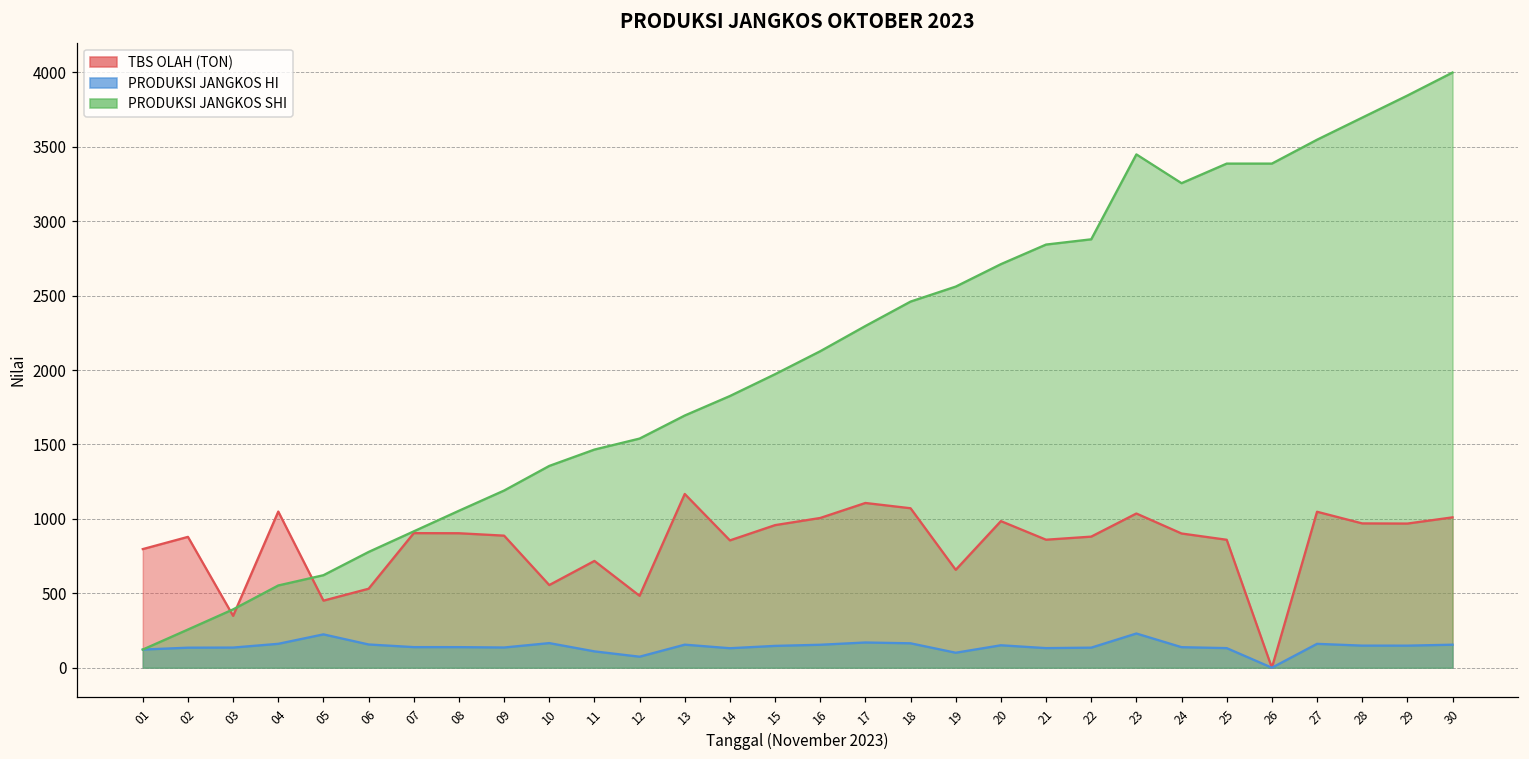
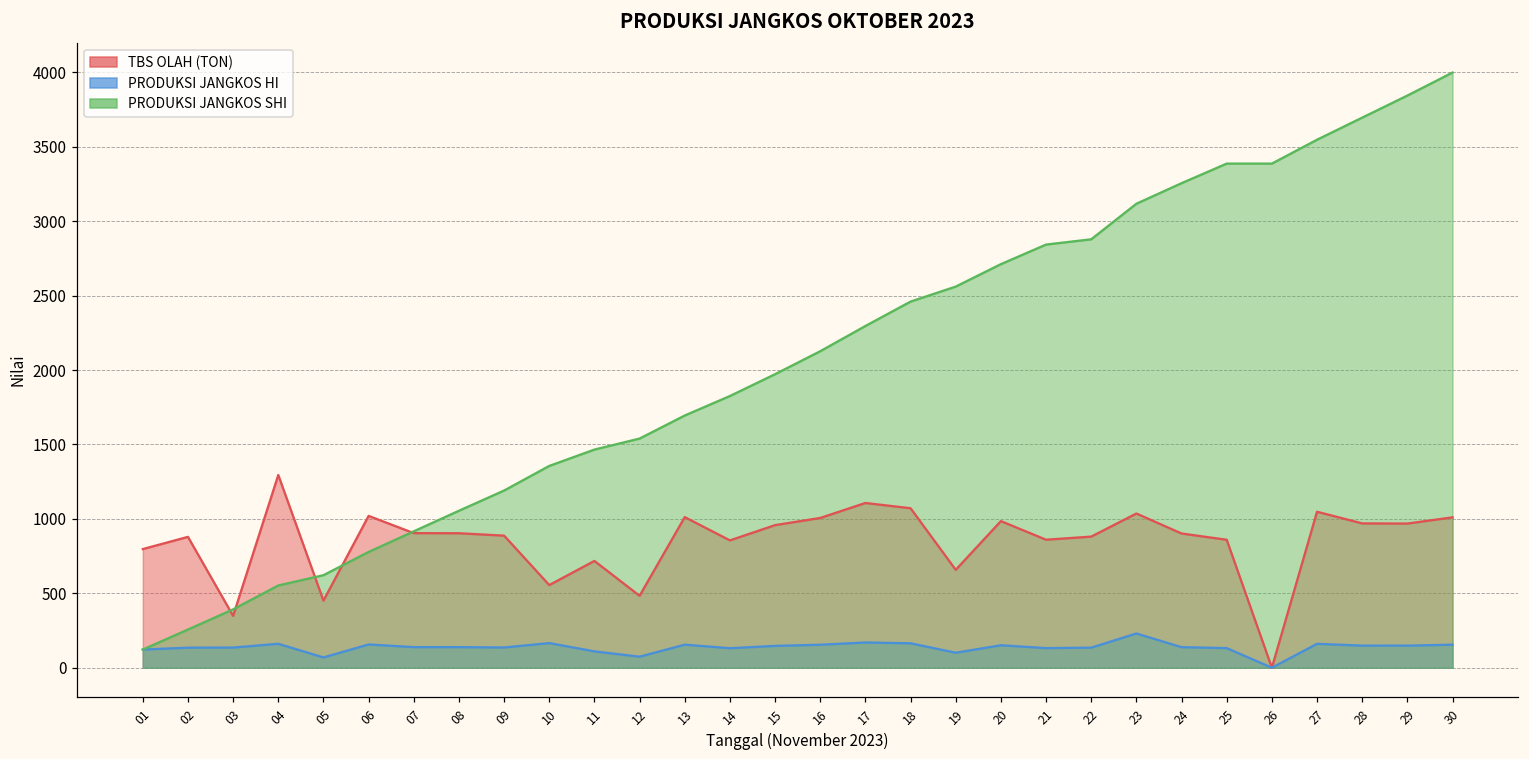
  {
    "TBS OLAH (TON)": {
      "01": 800,
      "02": 880,
      "03": 350,
-     "04": 1050,
+     "04": 1300,
      "05": 450,
-     "06": 530,
+     "06": 1020,
      "08": 900,
      "09": 890,
      "10": 560,
      "11": 720,
      "12": 480,
-     "13": 1170,
+     "13": 1010,
      "14": 860,
      "15": 960,
      "16": 1010,
      "17": 1110,
      "18": 1070,
      "19": 660,
      "20": 990,
      "21": 860,
      "22": 880,
      "23": 1040,
      "24": 900,
      "25": 860,
      "27": 1050,
      "28": 970,
      "29": 970,
      "30": 1010
    },
    "PRODUKSI JANGKOS HI": {
      "02": 130,
      "03": 140,
      "04": 160,
-     "05": 220,
+     "05": 70,
      "06": 160,
      "07": 140,
      "08": 140,
      "09": 140,
      "10": 170,
      "11": 110,
      "12": 70,
      "13": 150,
      "14": 130,
      "15": 150,
      "16": 150,
      "17": 170,
      "18": 160,
      "19": 100,
      "20": 150,
      "21": 130,
      "22": 130,
      "23": 230,
      "24": 140,
      "25": 130,
      "27": 160,
      "28": 150,
      "29": 150,
      "30": 150
    },
    "PRODUKSI JANGKOS SHI": {
      "02": 260,
      "03": 390,
      "04": 550,
      "05": 620,
      "06": 780,
      "08": 1050,
      "09": 1190,
      "10": 1360,
      "11": 1470,
      "12": 1540,
      "13": 1690,
      "14": 1830,
      "15": 1970,
      "16": 2130,
      "17": 2300,
      "18": 2460,
      "19": 2560,
      "20": 2710,
      "21": 2840,
      "22": 2880,
-     "23": 3450,
+     "23": 3120,
      "24": 3260,
      "25": 3390,
      "26": 3390,
      "27": 3550,
      "28": 3700,
      "29": 3840,
      "30": 4000
    }
  }
